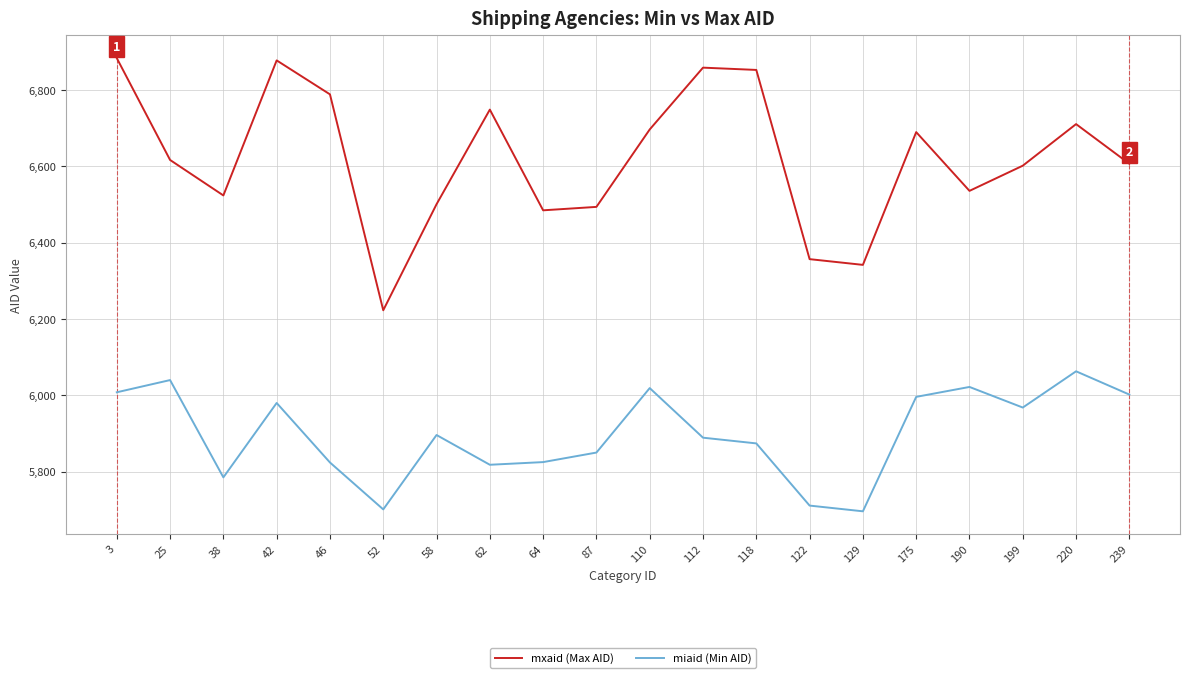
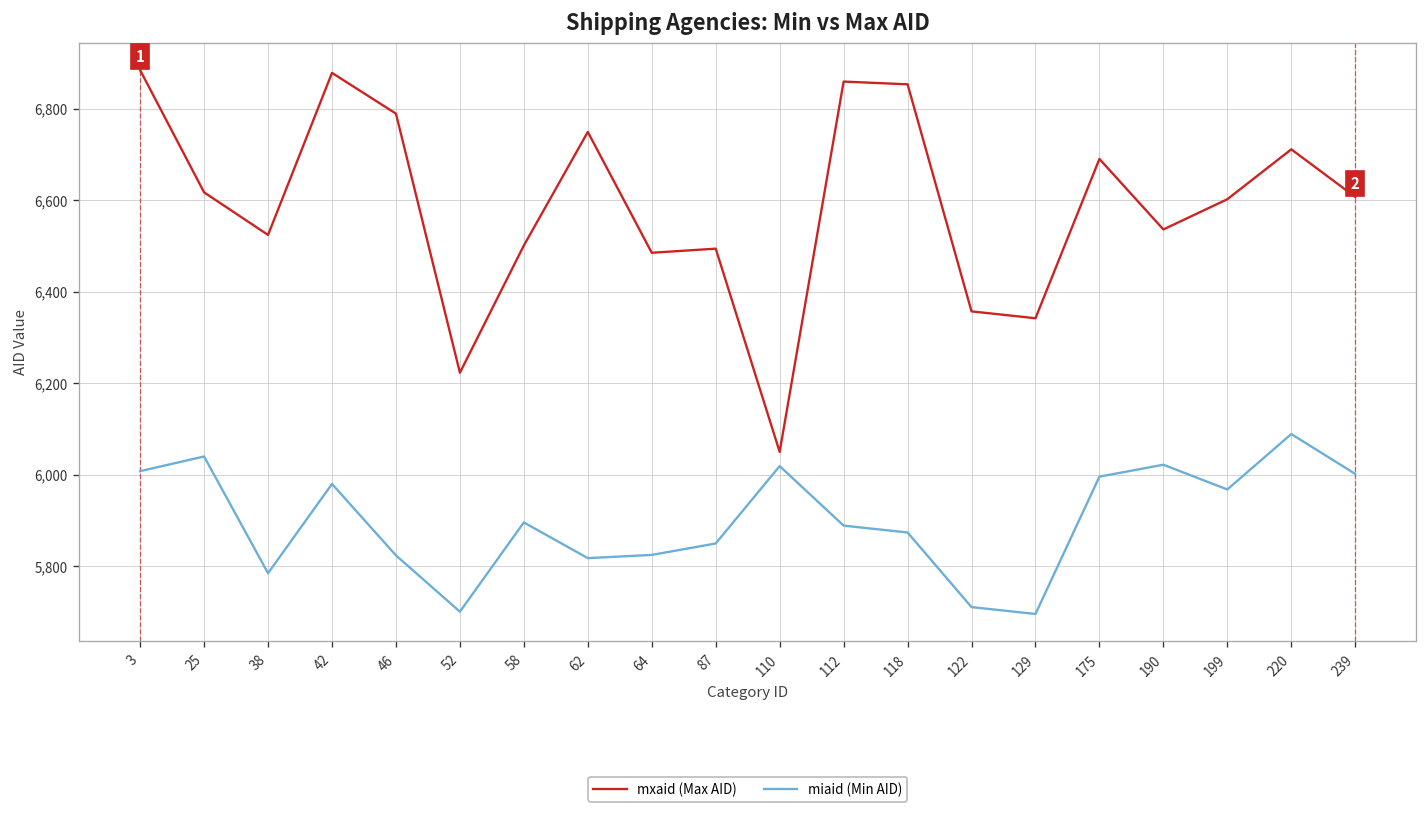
  {
    "mxaid (Max AID)": {
      "25": "6,620",
      "38": "6,520",
      "42": "6,880",
      "46": "6,790",
      "52": "6,220",
      "58": "6,500",
      "62": "6,750",
      "64": "6,490",
      "87": "6,490",
-     "110": "6,700",
+     "110": "6,050",
      "112": "6,860",
      "118": "6,850",
      "122": "6,360",
      "129": "6,340",
      "175": "6,690",
      "190": "6,540",
      "199": "6,600",
      "220": "6,710"
    },
    "miaid (Min AID)": {
      "3": "6,010",
      "25": "6,040",
      "38": "5,790",
      "42": "5,980",
      "46": "5,820",
      "52": "5,700",
      "58": "5,900",
      "62": "5,820",
      "64": "5,830",
      "87": "5,850",
      "110": "6,020",
      "112": "5,890",
      "118": "5,870",
      "122": "5,710",
      "129": "5,700",
      "175": "6,000",
      "190": "6,020",
      "199": "5,970",
-     "220": "6,060",
+     "220": "6,090",
      "239": "6,000"
    }
  }
